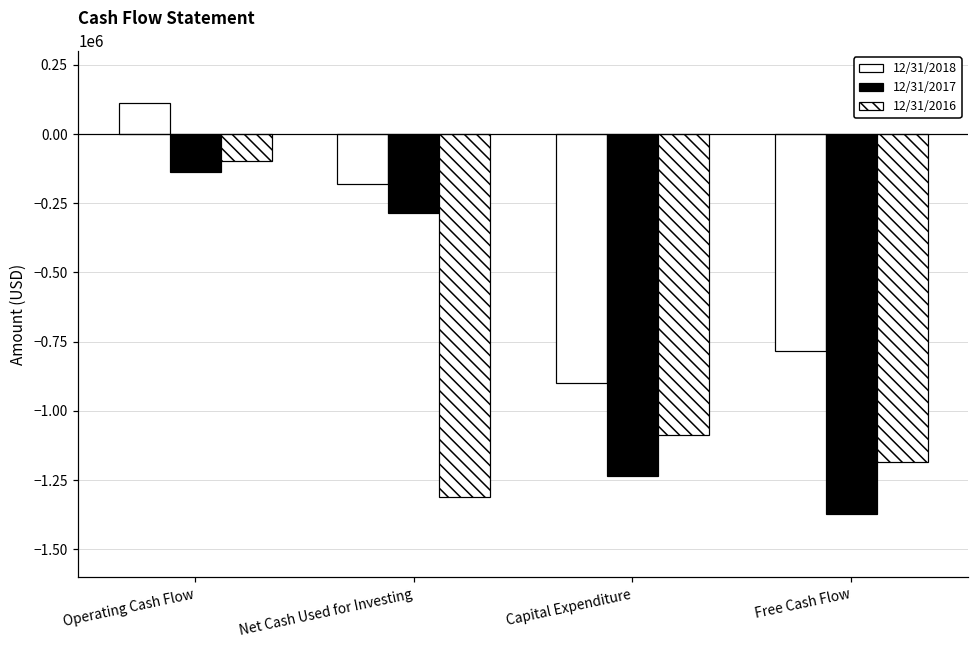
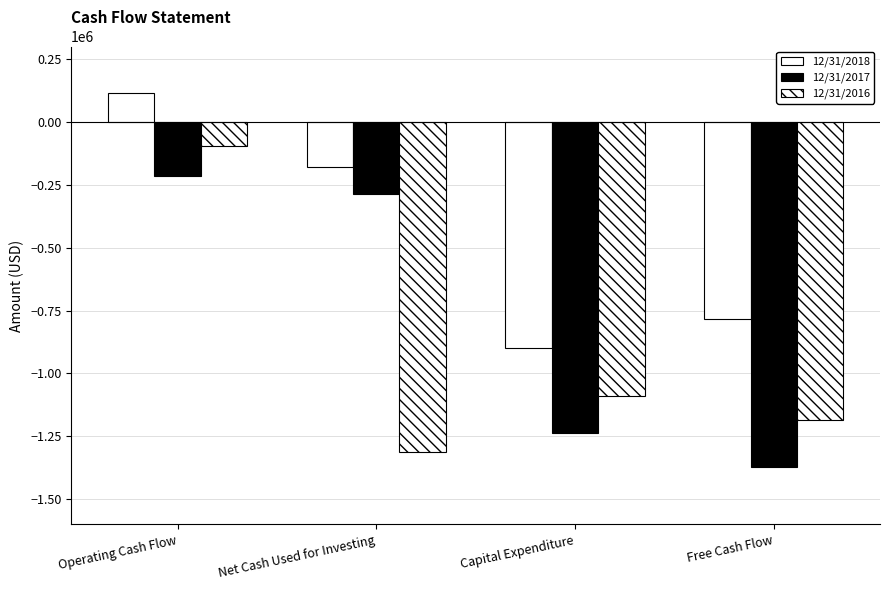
  {
    "12/31/2017": {
-     "Operating Cash Flow": -140000,
+     "Operating Cash Flow": -210000,
      "Net Cash Used for Investing": -280000,
      "Capital Expenditure": -1240000,
      "Free Cash Flow": -1370000
    }
  }
